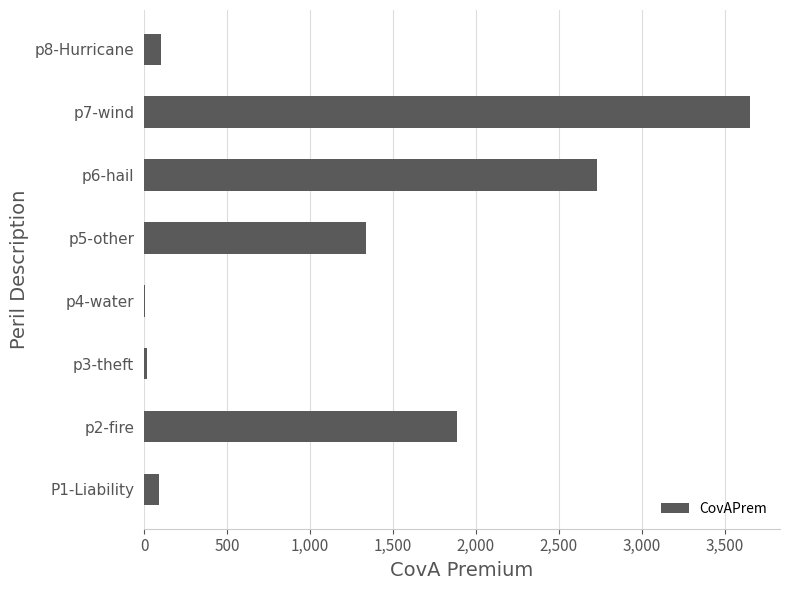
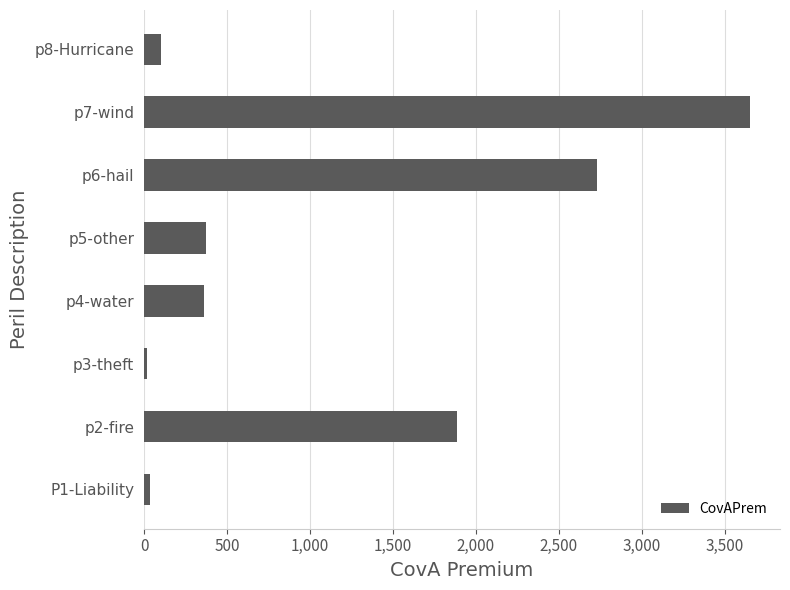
  {
    "p8-Hurricane": "100",
    "p7-wind": "3,650",
    "p6-hail": "2,730",
-   "p5-other": "1,340",
-   "p4-water": "10",
+   "p5-other": "370",
+   "p4-water": "360",
    "p3-theft": "20",
    "p2-fire": "1,880",
-   "P1-Liability": "90"
+   "P1-Liability": "40"
  }
